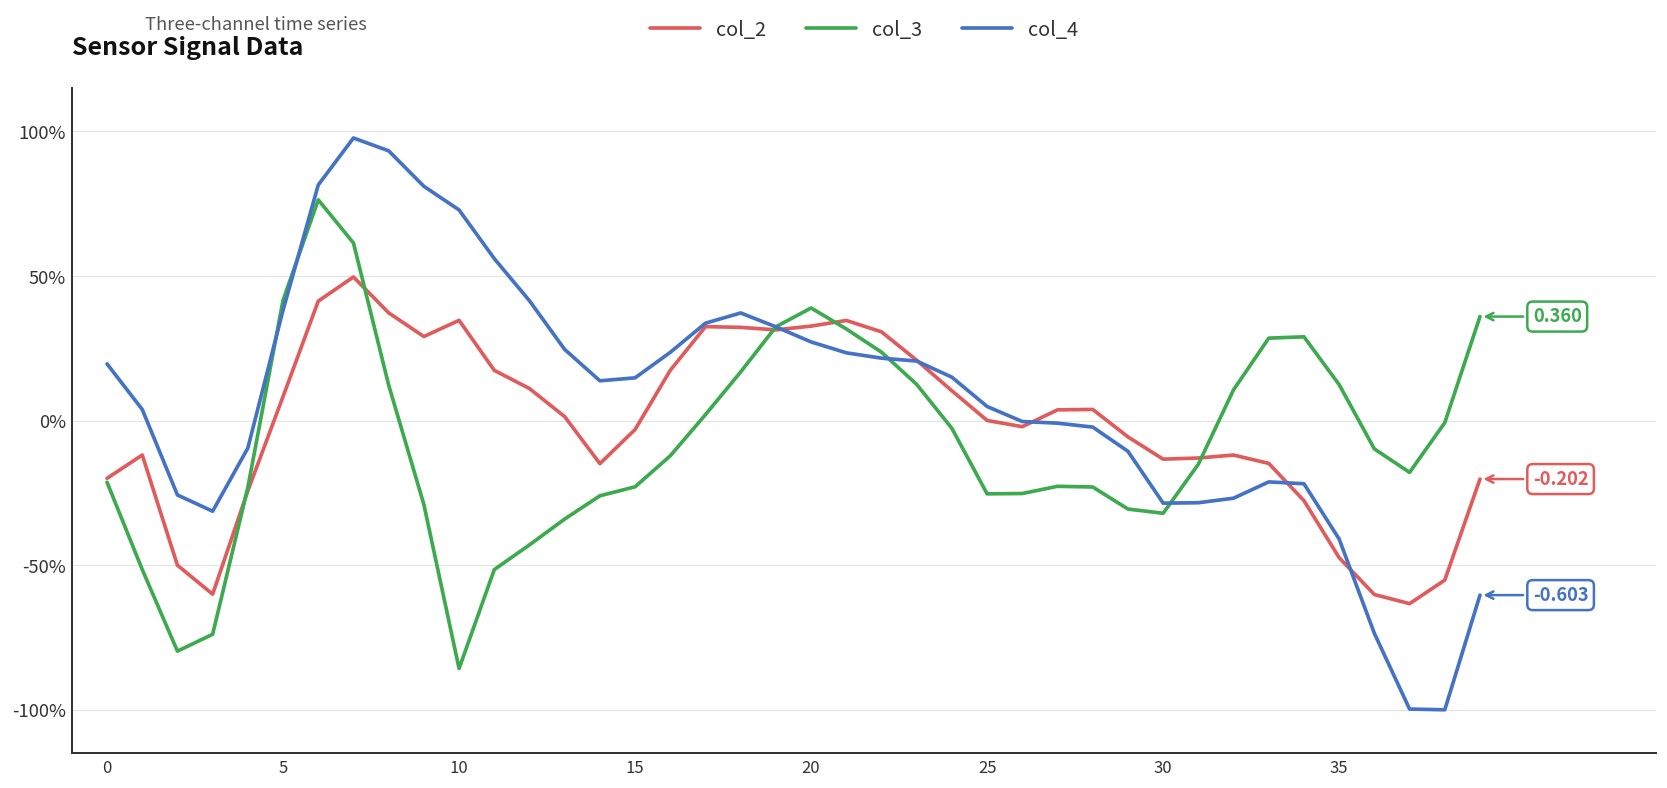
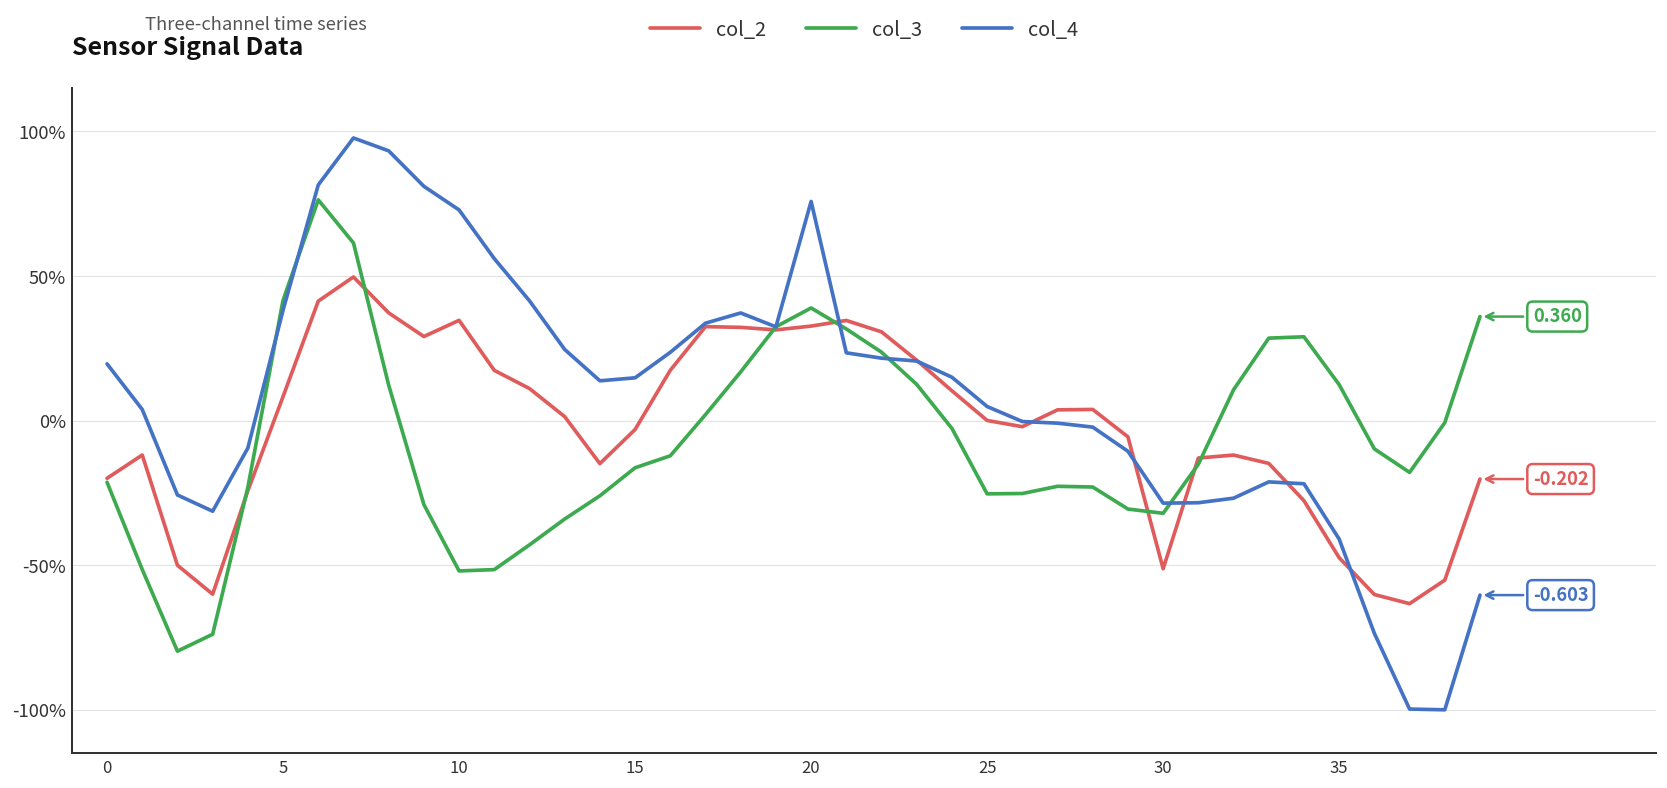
  {
    "col_2": {
      "0": "-20%",
      "5": "8%",
      "10": "35%",
      "15": "-3%",
      "20": "33%",
      "25": "0%",
-     "30": "-13%",
+     "30": "-51%",
      "35": "-47%"
    },
    "col_3": {
      "0": "-21%",
      "5": "42%",
-     "10": "-86%",
-     "15": "-23%",
+     "10": "-52%",
+     "15": "-16%",
      "20": "39%",
      "25": "-25%",
      "30": "-32%",
      "35": "12%"
    },
    "col_4": {
      "0": "20%",
      "5": "38%",
      "10": "73%",
      "15": "15%",
-     "20": "27%",
+     "20": "76%",
      "25": "5%",
      "30": "-28%",
      "35": "-41%"
    }
  }
